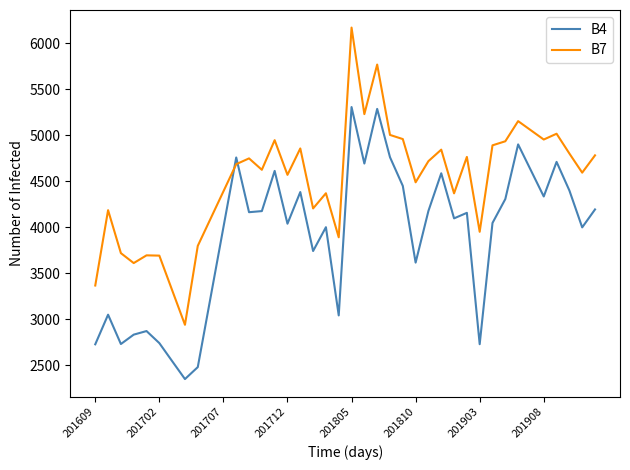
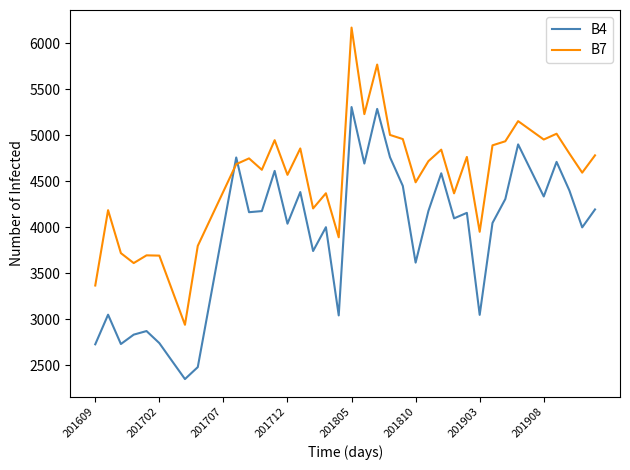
  {
    "B4": {
      "201609": 2700,
      "201702": 2700,
      "201707": 4000,
      "201712": 4000,
      "201805": 5300,
      "201810": 3600,
-     "201903": 2700,
+     "201903": 3000,
      "201908": 4300
    },
    "B7": {
      "201609": 3400,
      "201702": 3700,
      "201707": 4400,
      "201712": 4600,
      "201805": 6200,
      "201810": 4500,
      "201903": 4000,
      "201908": 5000
    }
  }
